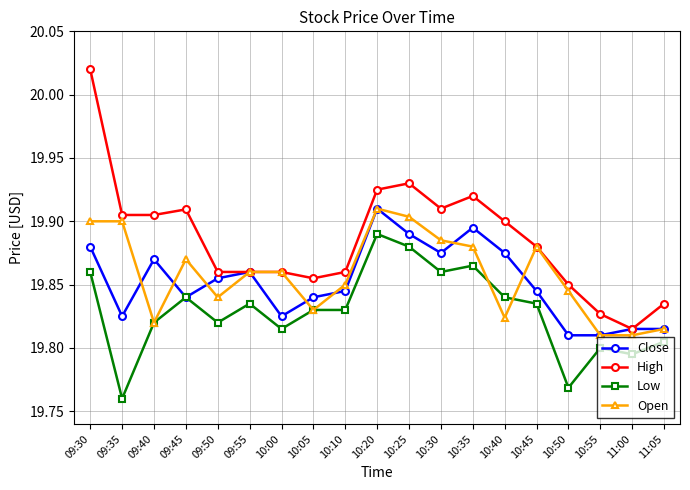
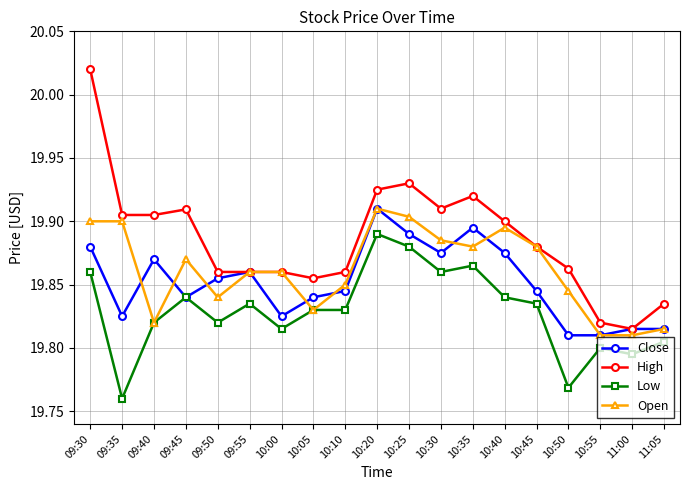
  {
    "Close": {
      "09:30": 19.880,
      "09:35": 19.825,
      "09:40": 19.870,
      "09:50": 19.855,
      "10:00": 19.825,
      "10:05": 19.840,
      "10:10": 19.845,
      "10:25": 19.890,
      "10:30": 19.875,
      "10:35": 19.895,
      "10:40": 19.875,
      "10:45": 19.845,
      "10:50": 19.810
    },
    "High": {
      "09:30": 20.020,
      "09:35": 19.905,
      "09:40": 19.905,
      "09:45": 19.909,
      "09:50": 19.860,
      "10:05": 19.855,
      "10:10": 19.860,
      "10:20": 19.925,
      "10:25": 19.930,
      "10:30": 19.910,
      "10:35": 19.920,
      "10:40": 19.900,
-     "10:50": 19.850,
-     "10:55": 19.827,
+     "10:50": 19.863,
+     "10:55": 19.820,
      "11:05": 19.835
    },
    "Low": {
      "09:30": 19.860,
      "09:35": 19.760,
      "09:50": 19.820,
      "09:55": 19.835,
      "10:00": 19.815,
      "10:10": 19.830,
      "10:20": 19.890,
      "10:25": 19.880,
      "10:30": 19.860,
      "10:35": 19.865,
      "10:40": 19.840,
      "10:45": 19.835,
      "10:50": 19.769
    },
    "Open": {
      "09:30": 19.900,
      "09:35": 19.900,
      "09:45": 19.870,
      "09:50": 19.840,
      "10:10": 19.850,
      "10:25": 19.904,
      "10:30": 19.885,
      "10:35": 19.880,
-     "10:40": 19.824,
+     "10:40": 19.895,
      "10:50": 19.845,
      "11:00": 19.810
    }
  }
